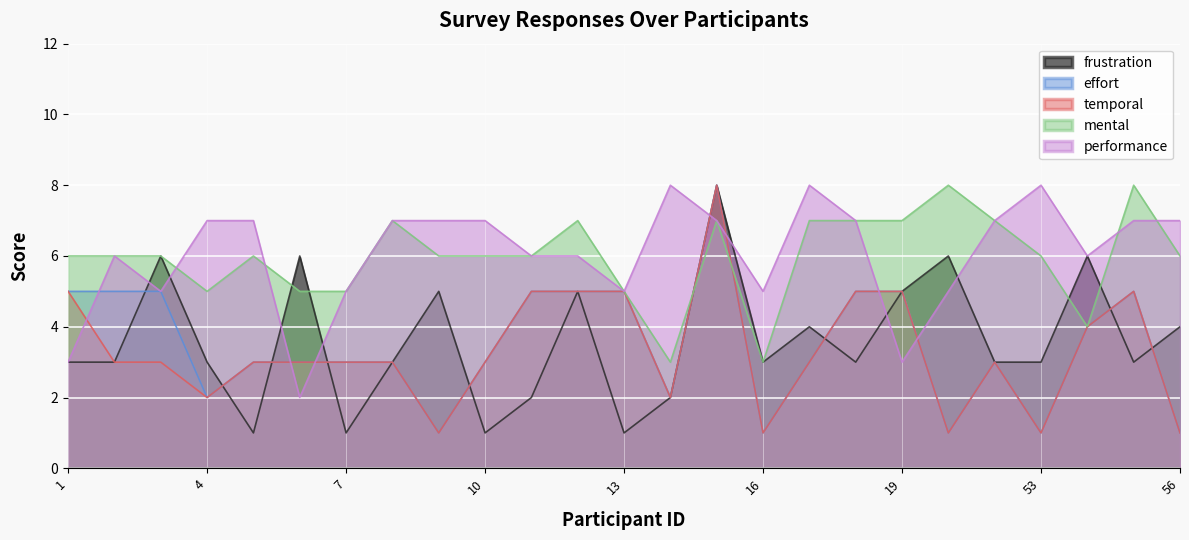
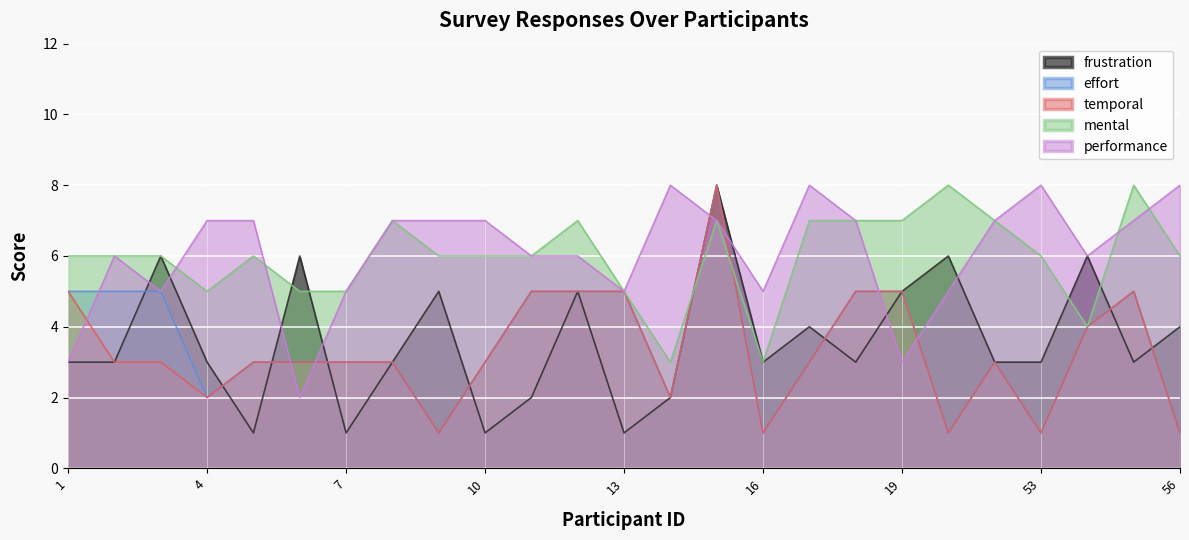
  {
    "frustration": {
      "53": 3,
      "56": 4
    },
    "mental": {
      "53": 6,
      "56": 6
    },
    "performance": {
      "53": 8,
-     "56": 7
+     "56": 8
    }
  }
